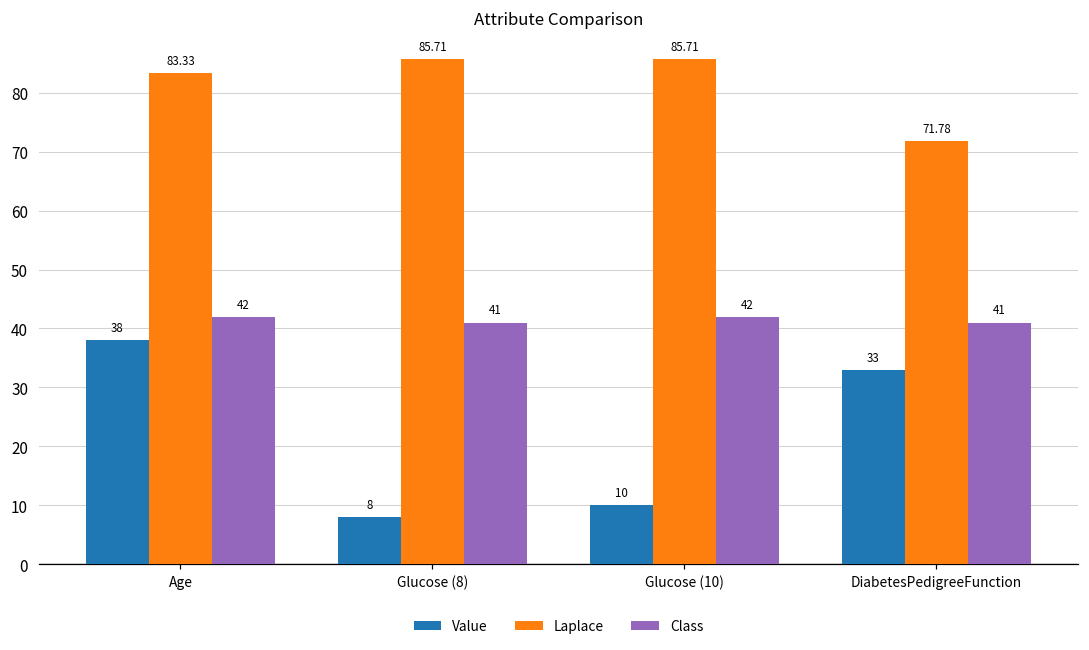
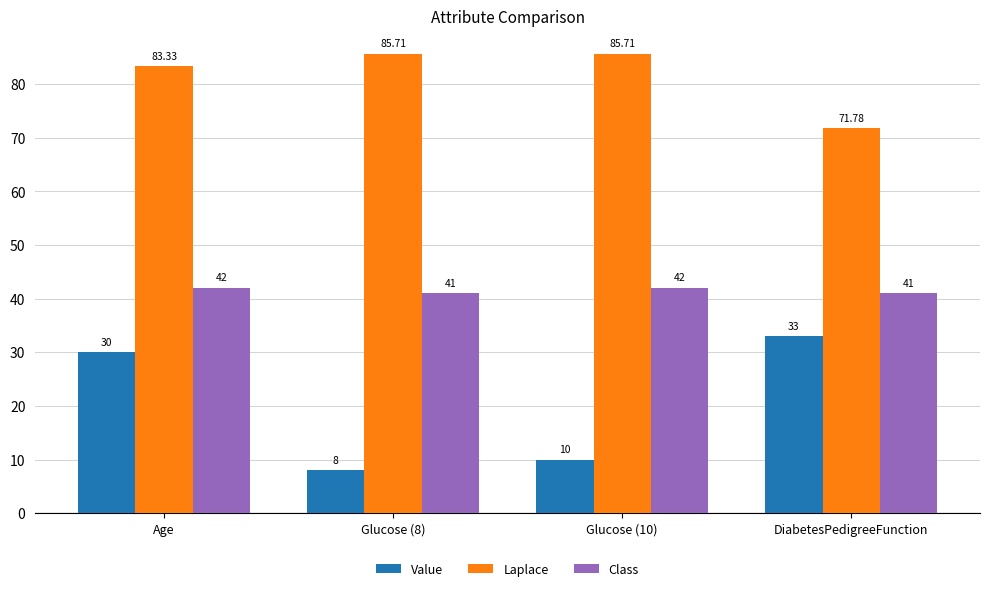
  {
    "Value": {
-     "Age": 38,
+     "Age": 30,
      "Glucose (8)": 8,
      "Glucose (10)": 10,
      "DiabetesPedigreeFunction": 33
    },
    "Laplace": {
      "Age": 83.33,
      "Glucose (8)": 85.71,
      "Glucose (10)": 85.71,
      "DiabetesPedigreeFunction": 71.78
    },
    "Class": {
      "Age": 42,
      "Glucose (8)": 41,
      "Glucose (10)": 42,
      "DiabetesPedigreeFunction": 41
    }
  }
